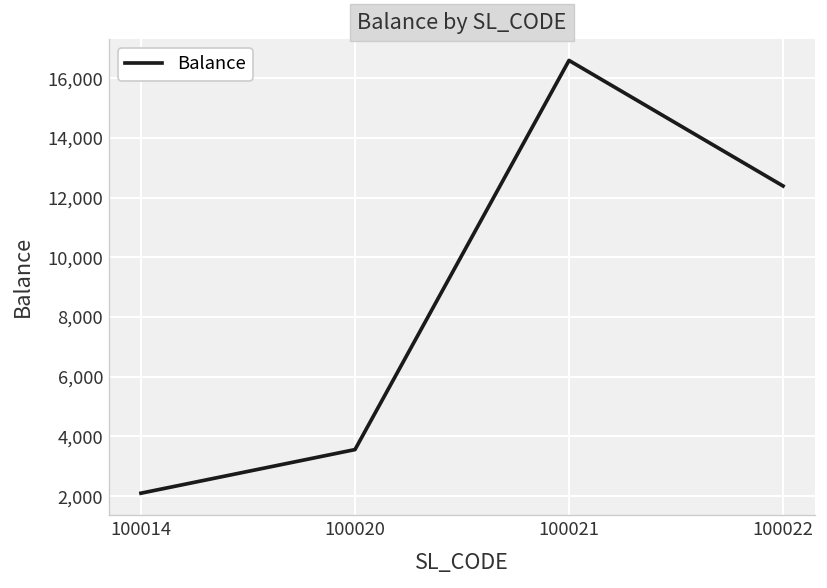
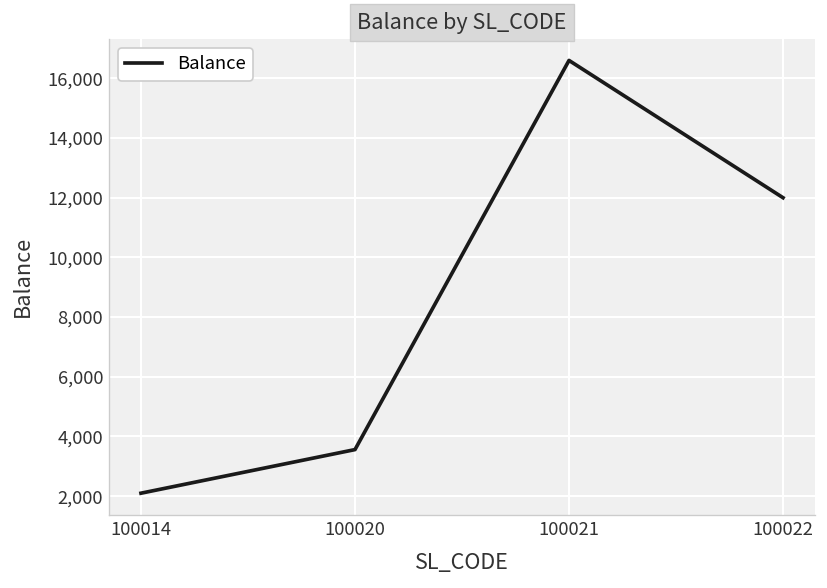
  {
    "100014": "2,100",
    "100020": "3,600",
    "100021": "16,600",
-   "100022": "12,400"
+   "100022": "12,000"
  }
